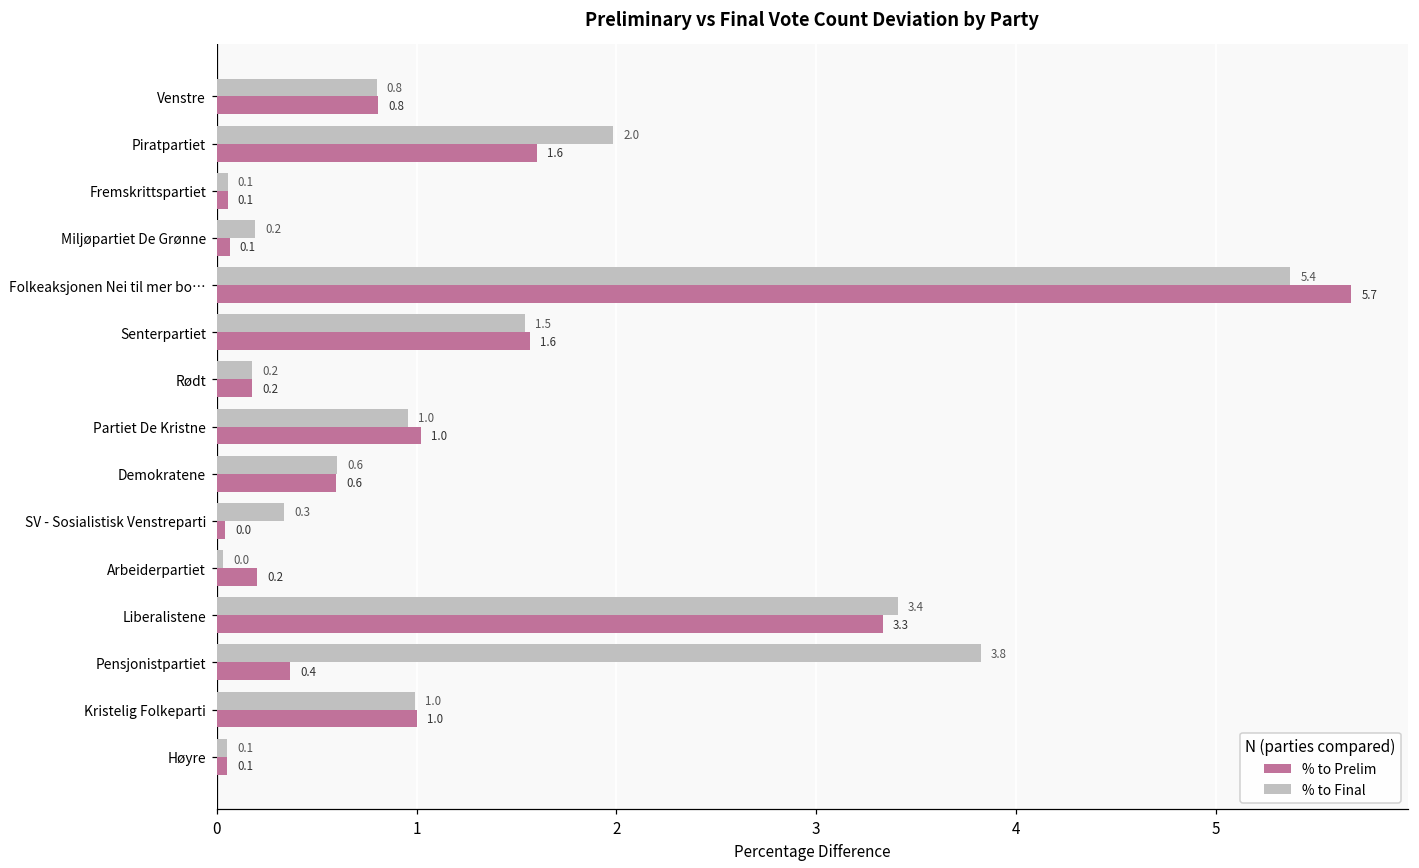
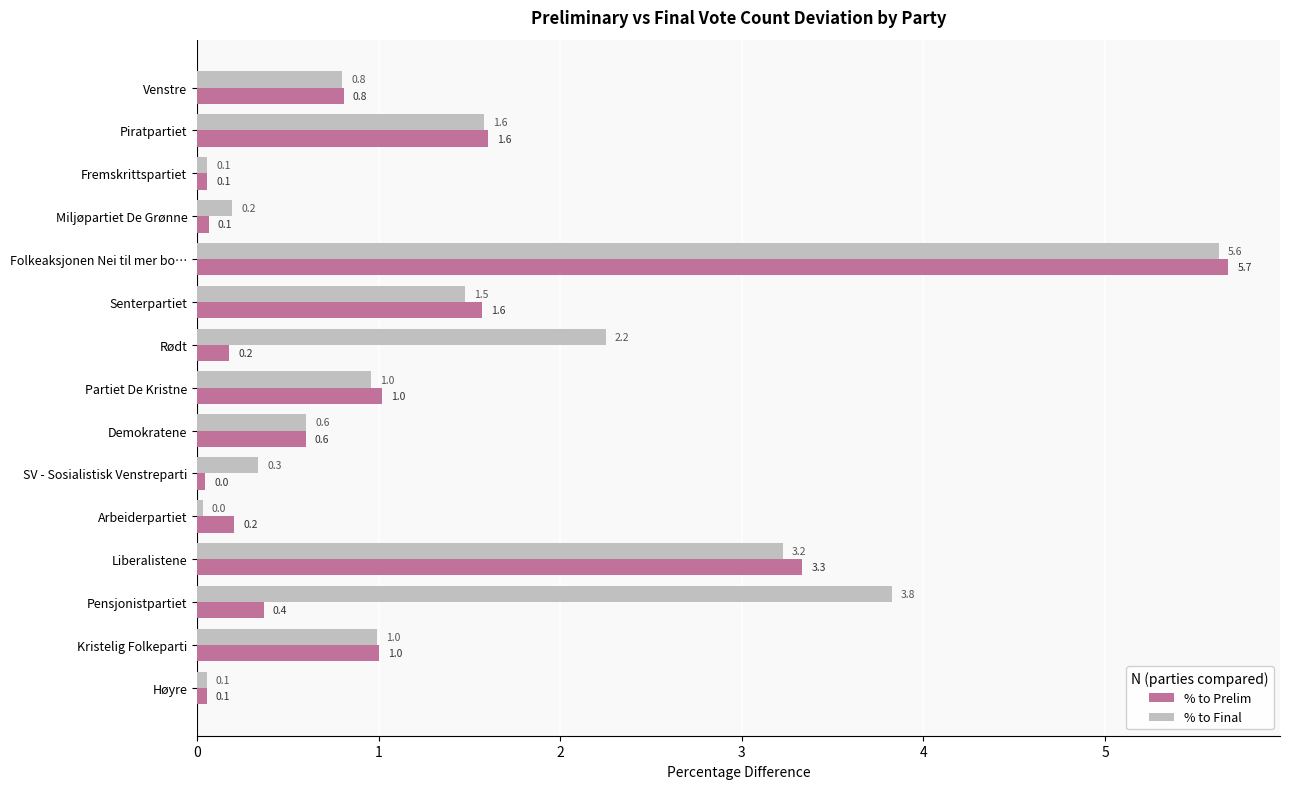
  {
    "% to Prelim": {
      "Venstre": 0.8,
      "Piratpartiet": 1.6,
      "Fremskrittspartiet": 0.1,
      "Miljøpartiet De Grønne": 0.1,
      "Folkeaksjonen Nei til mer bo…": 5.7,
      "Senterpartiet": 1.6,
      "Rødt": 0.2,
      "Partiet De Kristne": 1.0,
      "Demokratene": 0.6,
      "SV - Sosialistisk Venstreparti": 0.0,
      "Arbeiderpartiet": 0.2,
      "Liberalistene": 3.3,
      "Pensjonistpartiet": 0.4,
      "Kristelig Folkeparti": 1.0,
      "Høyre": 0.1
    },
    "% to Final": {
      "Venstre": 0.8,
-     "Piratpartiet": 2.0,
+     "Piratpartiet": 1.6,
      "Fremskrittspartiet": 0.1,
      "Miljøpartiet De Grønne": 0.2,
-     "Folkeaksjonen Nei til mer bo…": 5.4,
-     "Senterpartiet": 1.54,
-     "Rødt": 0.2,
+     "Folkeaksjonen Nei til mer bo…": 5.6,
+     "Senterpartiet": 1.48,
+     "Rødt": 2.2,
      "Partiet De Kristne": 1.0,
      "Demokratene": 0.6,
      "SV - Sosialistisk Venstreparti": 0.3,
      "Arbeiderpartiet": 0.0,
-     "Liberalistene": 3.4,
+     "Liberalistene": 3.2,
      "Pensjonistpartiet": 3.8,
      "Kristelig Folkeparti": 1.0,
      "Høyre": 0.1
    }
  }
